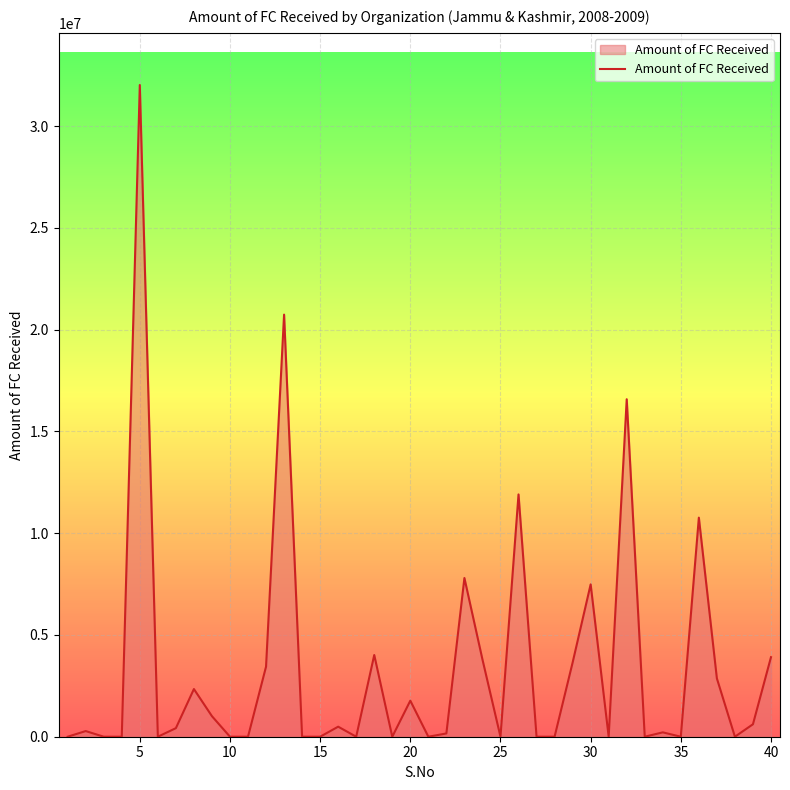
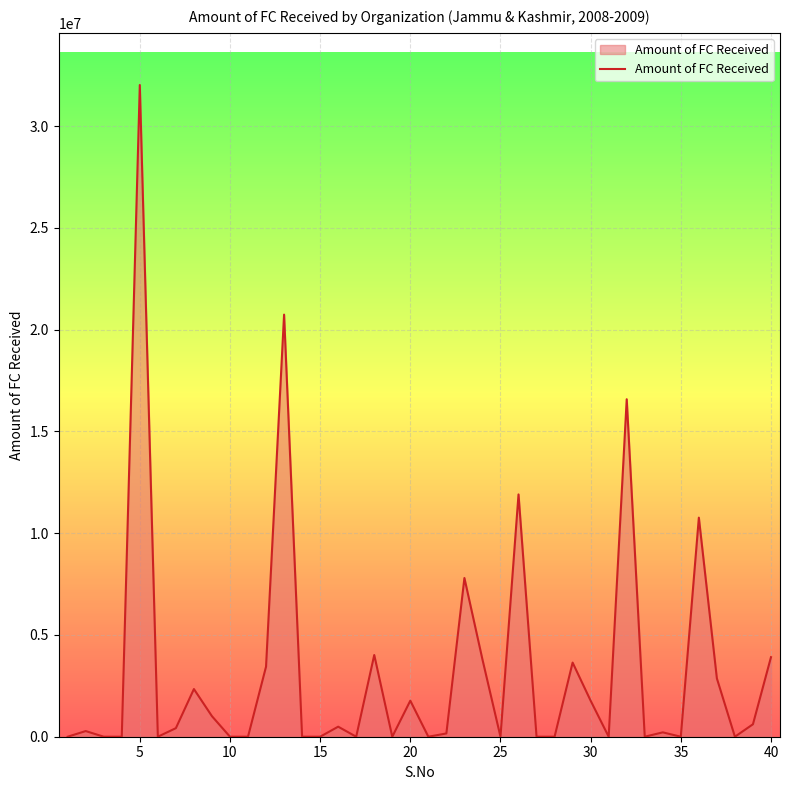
  {
    "5": 32000000,
    "10": 0,
    "15": 0,
    "20": 1800000,
    "25": 0,
-   "30": 7500000,
+   "30": 1800000,
    "35": 0,
    "40": 3900000
  }
